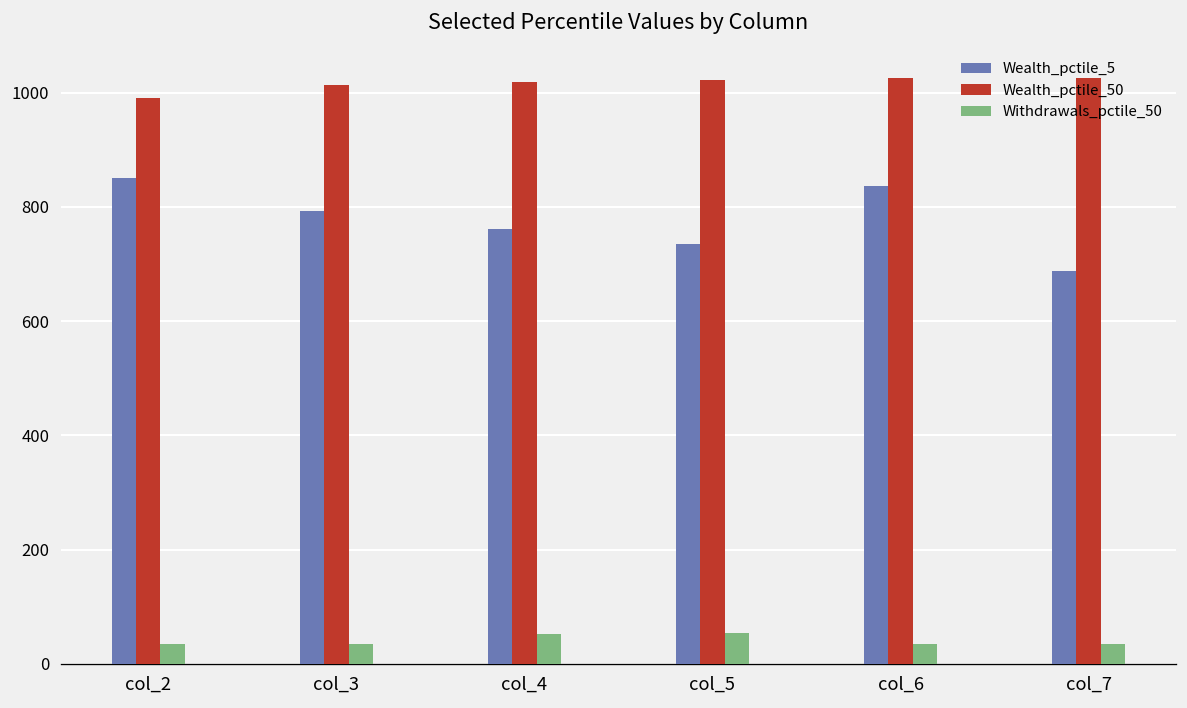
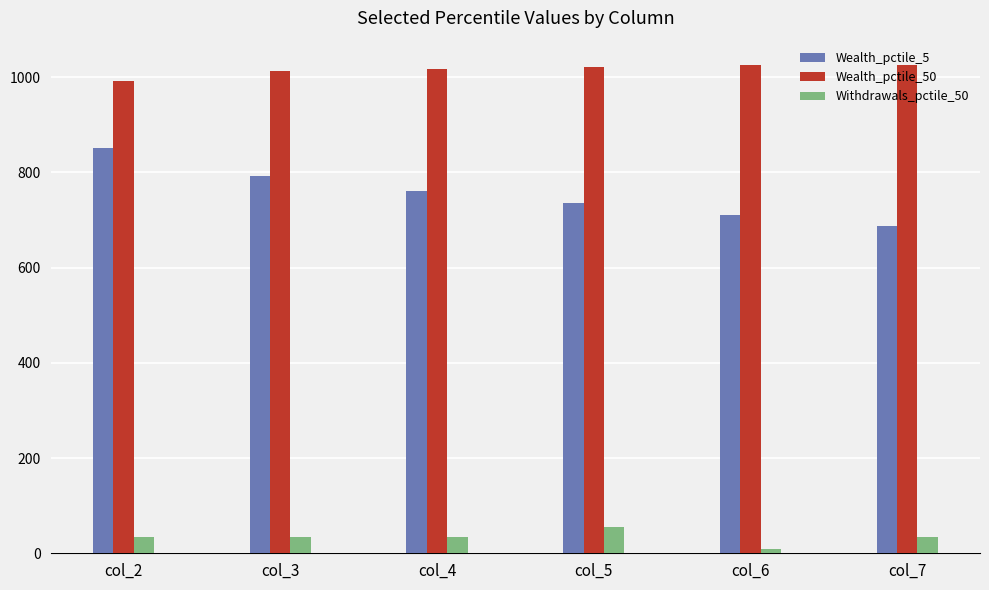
  {
    "Wealth_pctile_5": {
      "col_2": 850,
      "col_3": 790,
      "col_4": 760,
      "col_5": 730,
-     "col_6": 840,
+     "col_6": 710,
      "col_7": 690
    },
    "Wealth_pctile_50": {
      "col_2": 990,
      "col_3": 1010,
      "col_4": 1020,
      "col_5": 1020,
      "col_6": 1030,
      "col_7": 1030
    },
    "Withdrawals_pctile_50": {
      "col_2": 40,
      "col_3": 40,
-     "col_4": 50,
+     "col_4": 40,
      "col_5": 50,
-     "col_6": 40,
+     "col_6": 10,
      "col_7": 40
    }
  }
